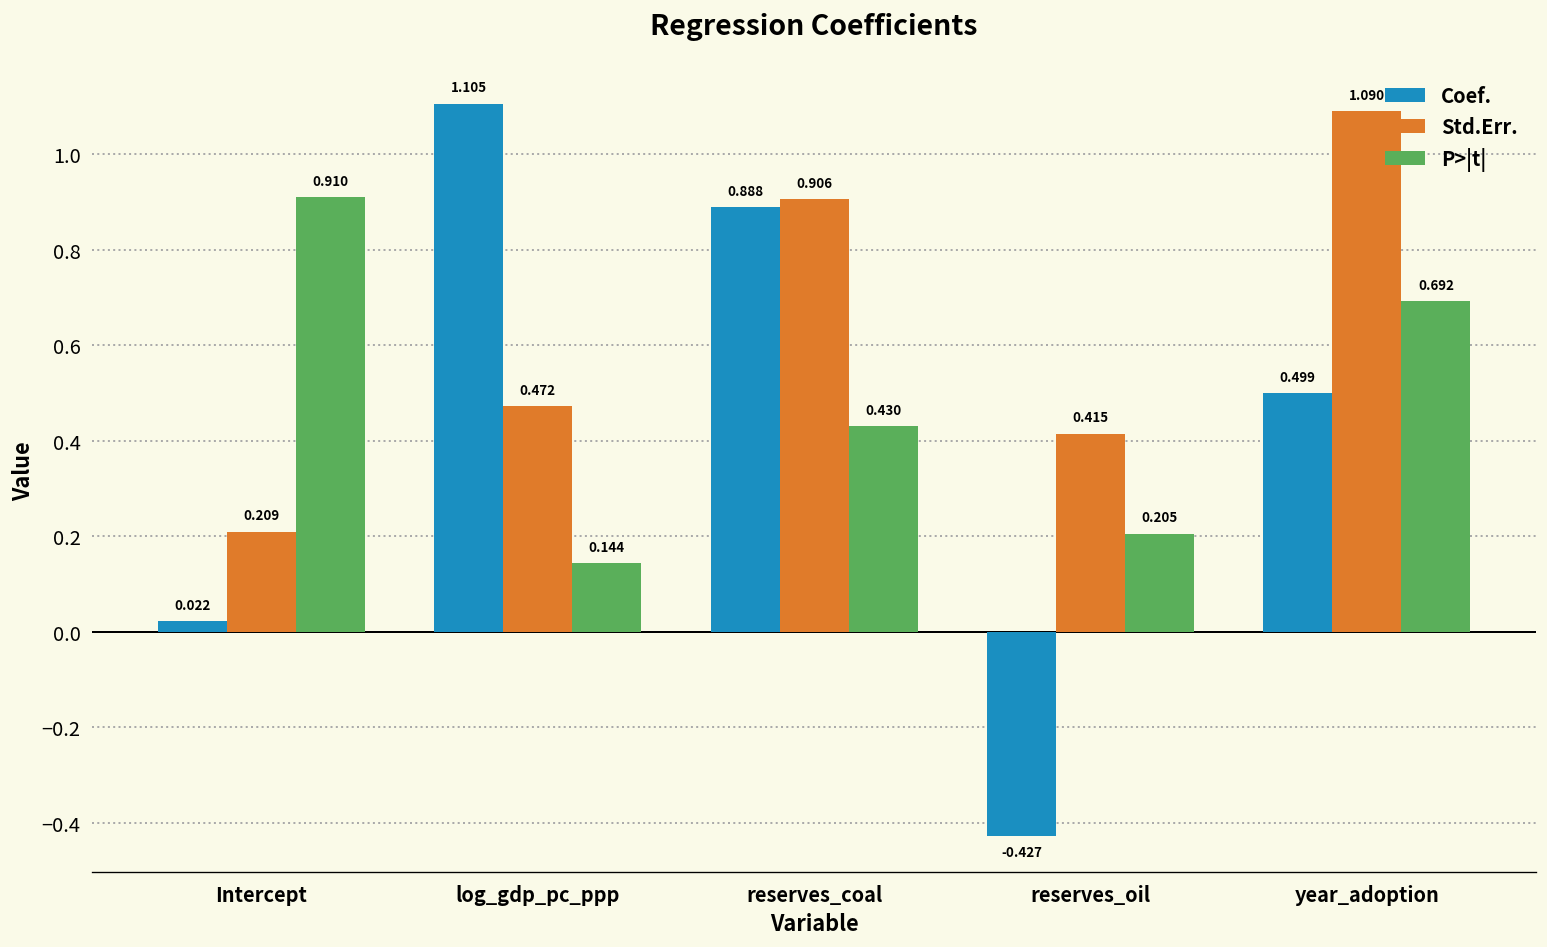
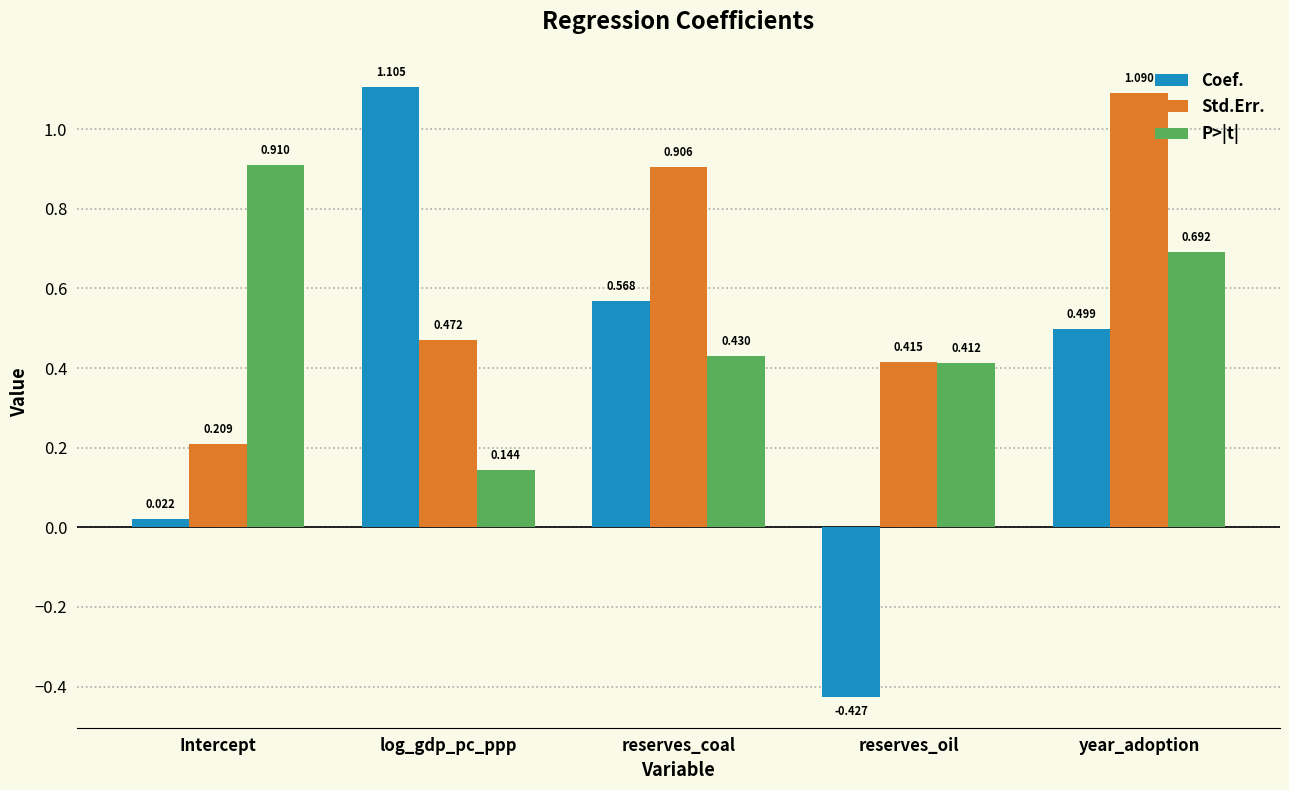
  {
    "Coef.": {
      "Intercept": 0.022,
      "log_gdp_pc_ppp": 1.105,
-     "reserves_coal": 0.888,
+     "reserves_coal": 0.568,
      "reserves_oil": -0.427,
      "year_adoption": 0.499
    },
    "Std.Err.": {
      "Intercept": 0.209,
      "log_gdp_pc_ppp": 0.472,
      "reserves_coal": 0.906,
      "reserves_oil": 0.415,
      "year_adoption": 1.090
    },
    "P>|t|": {
      "Intercept": 0.910,
      "log_gdp_pc_ppp": 0.144,
      "reserves_coal": 0.430,
-     "reserves_oil": 0.205,
+     "reserves_oil": 0.412,
      "year_adoption": 0.692
    }
  }
